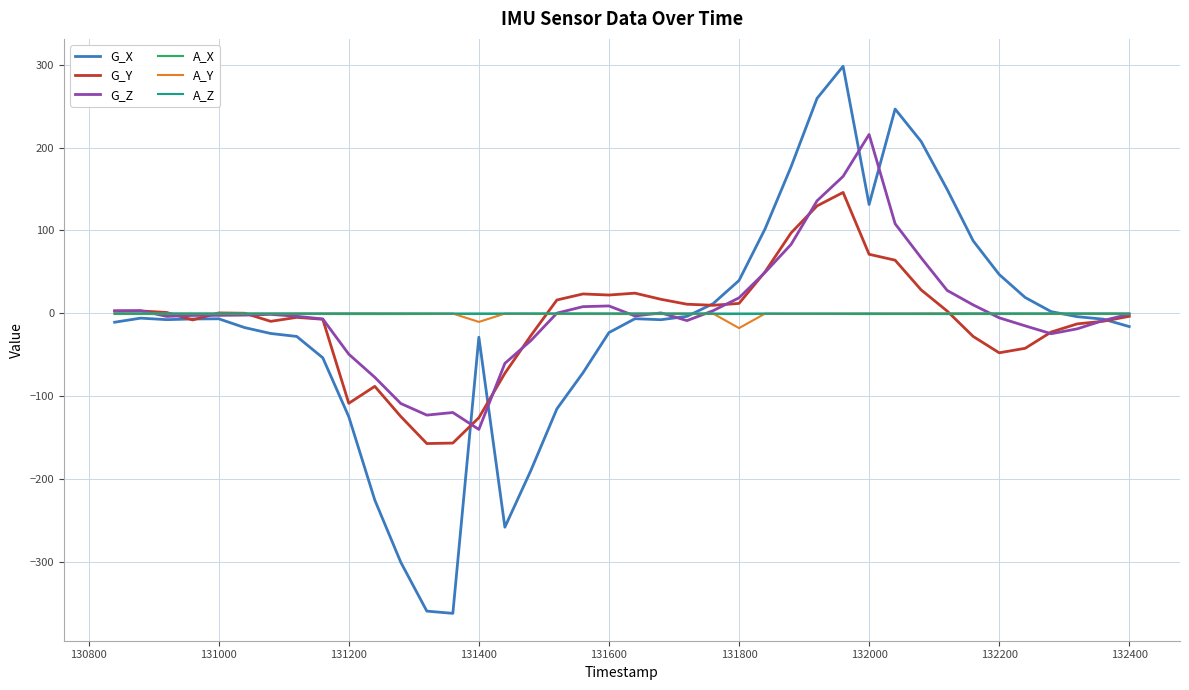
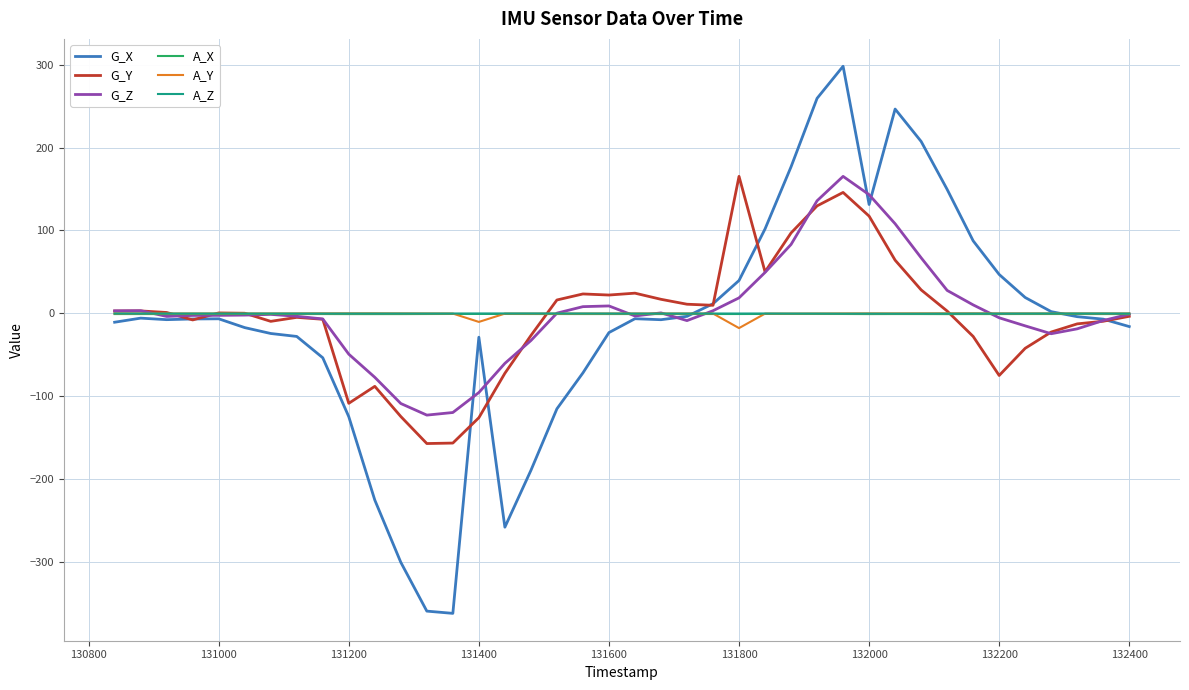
  {
    "G_X": {
      "131000": -10,
      "131200": -120,
      "131400": -30,
      "131600": -20,
      "131800": 40,
      "132000": 130,
      "132200": 50,
      "132400": -20
    },
    "G_Y": {
      "131200": -110,
      "131400": -130,
      "131600": 20,
-     "131800": 10,
-     "132000": 70,
-     "132200": -50
+     "131800": 170,
+     "132000": 120,
+     "132200": -80
    },
    "G_Z": {
      "131200": -50,
-     "131400": -140,
+     "131400": -100,
      "131600": 10,
      "131800": 20,
-     "132000": 220,
+     "132000": 140,
      "132200": -10
    },
    "A_Y": {
      "131400": -10,
      "131800": -20
    }
  }
